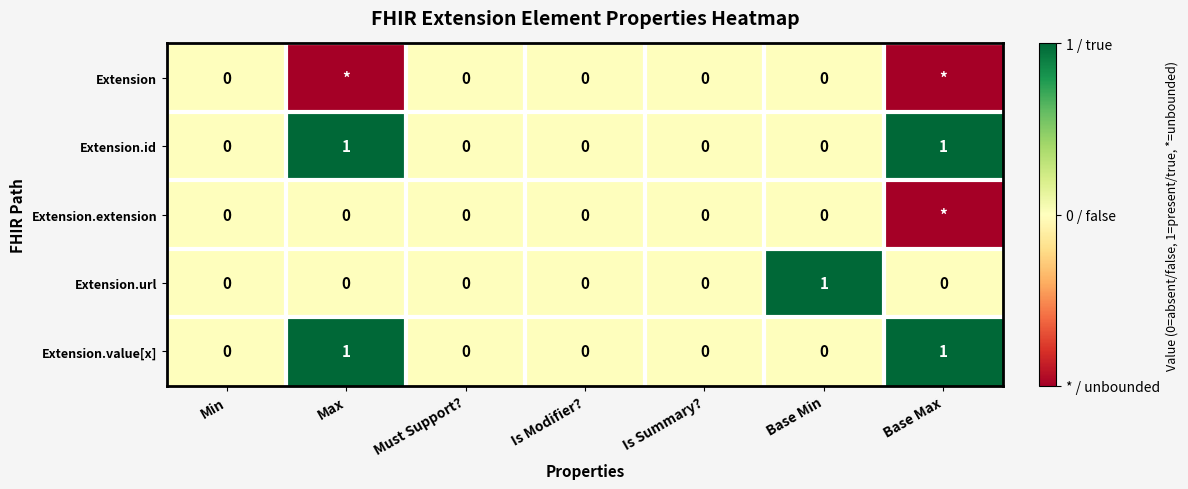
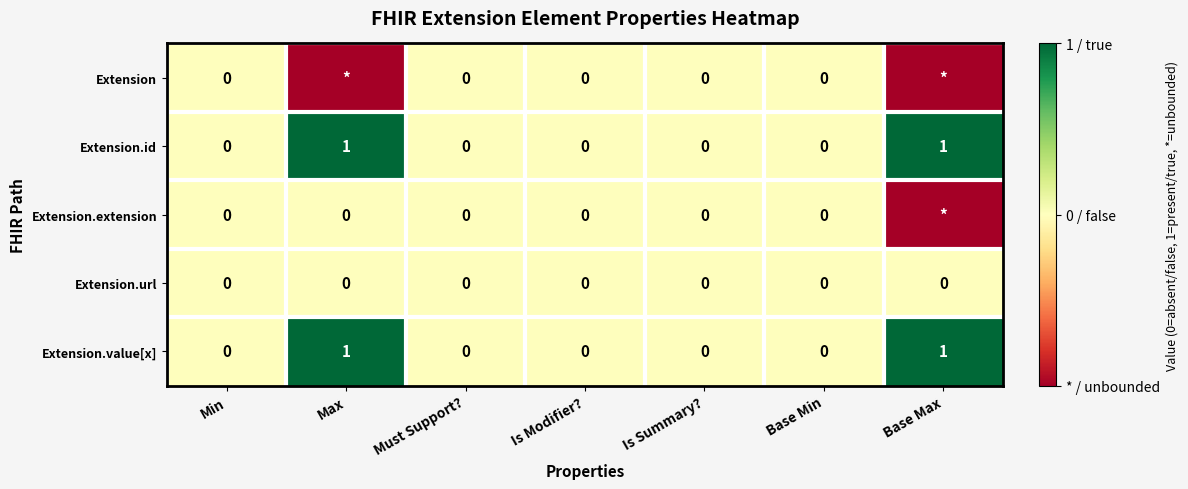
  {
    "Extension": {
      "Min": 0,
      "Must Support?": 0,
      "Is Modifier?": 0,
      "Is Summary?": 0,
      "Base Min": 0
    },
    "Extension.id": {
      "Min": 0,
      "Max": 1,
      "Must Support?": 0,
      "Is Modifier?": 0,
      "Is Summary?": 0,
      "Base Min": 0,
      "Base Max": 1
    },
    "Extension.extension": {
      "Min": 0,
      "Max": 0,
      "Must Support?": 0,
      "Is Modifier?": 0,
      "Is Summary?": 0,
      "Base Min": 0
    },
    "Extension.url": {
      "Min": 0,
      "Max": 0,
      "Must Support?": 0,
      "Is Modifier?": 0,
      "Is Summary?": 0,
-     "Base Min": 1,
+     "Base Min": 0,
      "Base Max": 0
    },
    "Extension.value[x]": {
      "Min": 0,
      "Max": 1,
      "Must Support?": 0,
      "Is Modifier?": 0,
      "Is Summary?": 0,
      "Base Min": 0,
      "Base Max": 1
    }
  }
